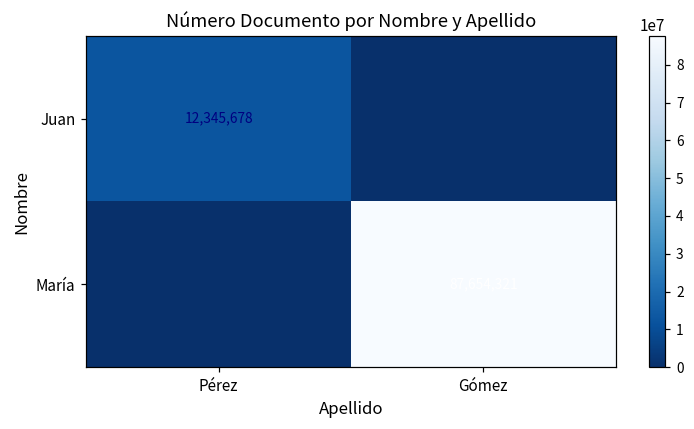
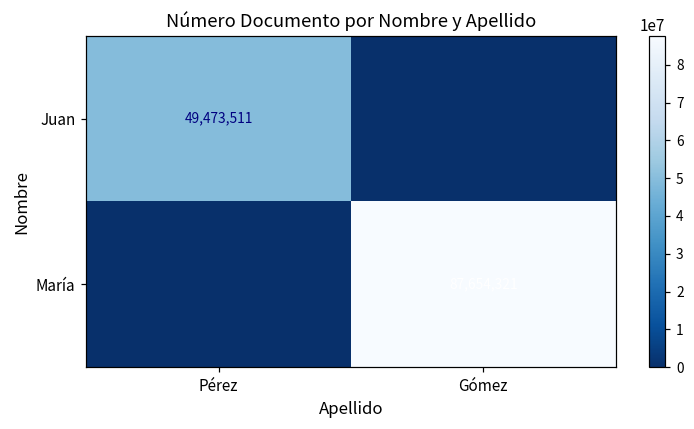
  {
    "Juan": {
-     "Pérez": "12,345,678"
+     "Pérez": "49,473,511"
    }
  }
